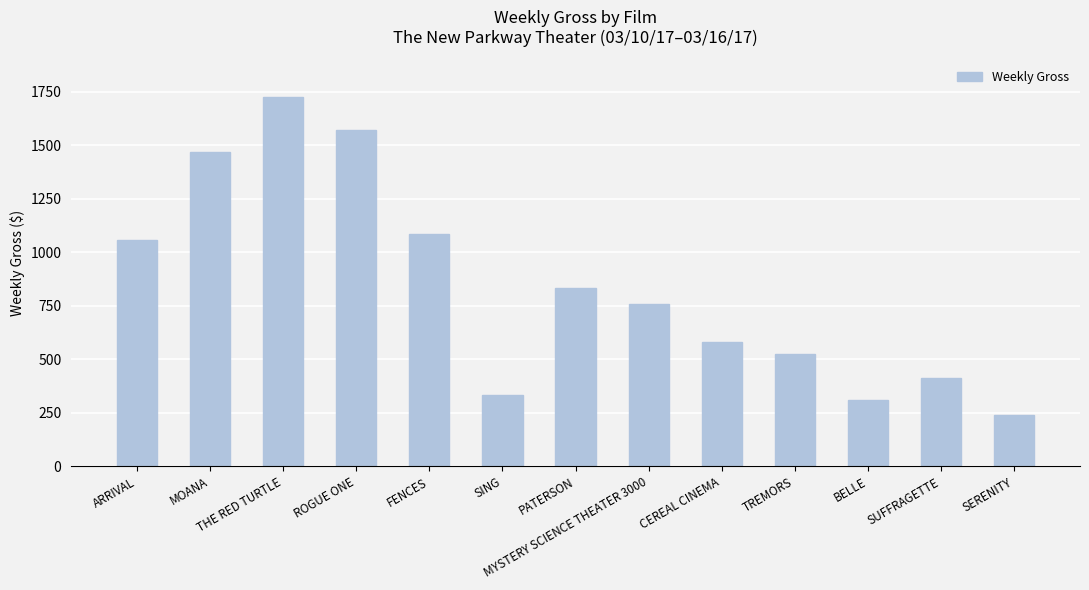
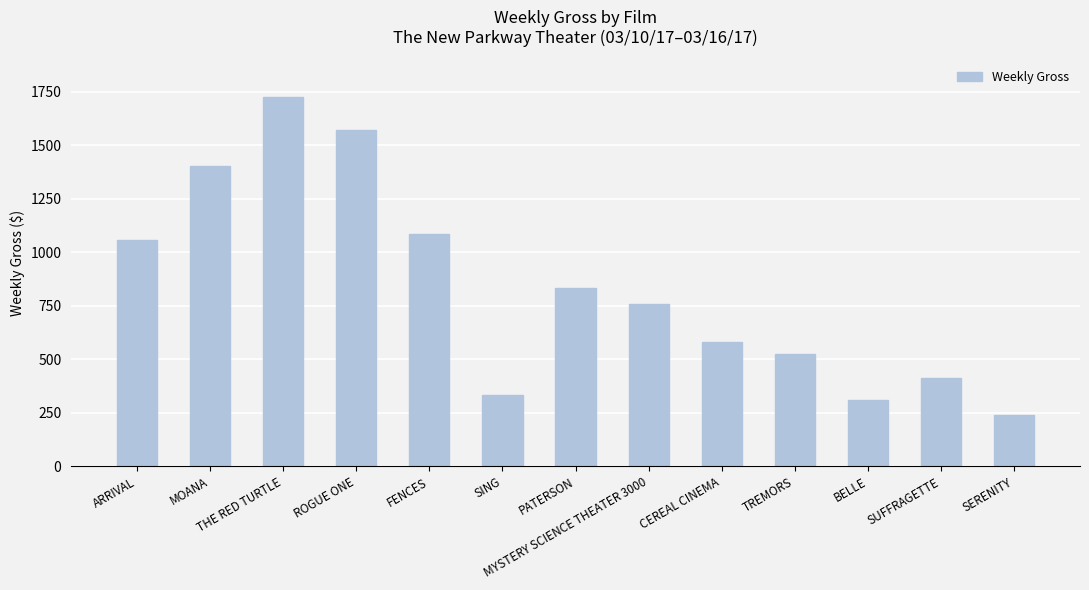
  {
    "ARRIVAL": 1060,
-   "MOANA": 1470,
+   "MOANA": 1400,
    "THE RED TURTLE": 1720,
    "ROGUE ONE": 1570,
    "FENCES": 1080,
    "SING": 340,
    "PATERSON": 830,
    "MYSTERY SCIENCE THEATER 3000": 760,
    "CEREAL CINEMA": 580,
    "TREMORS": 530,
    "BELLE": 310,
    "SUFFRAGETTE": 410,
    "SERENITY": 240
  }
